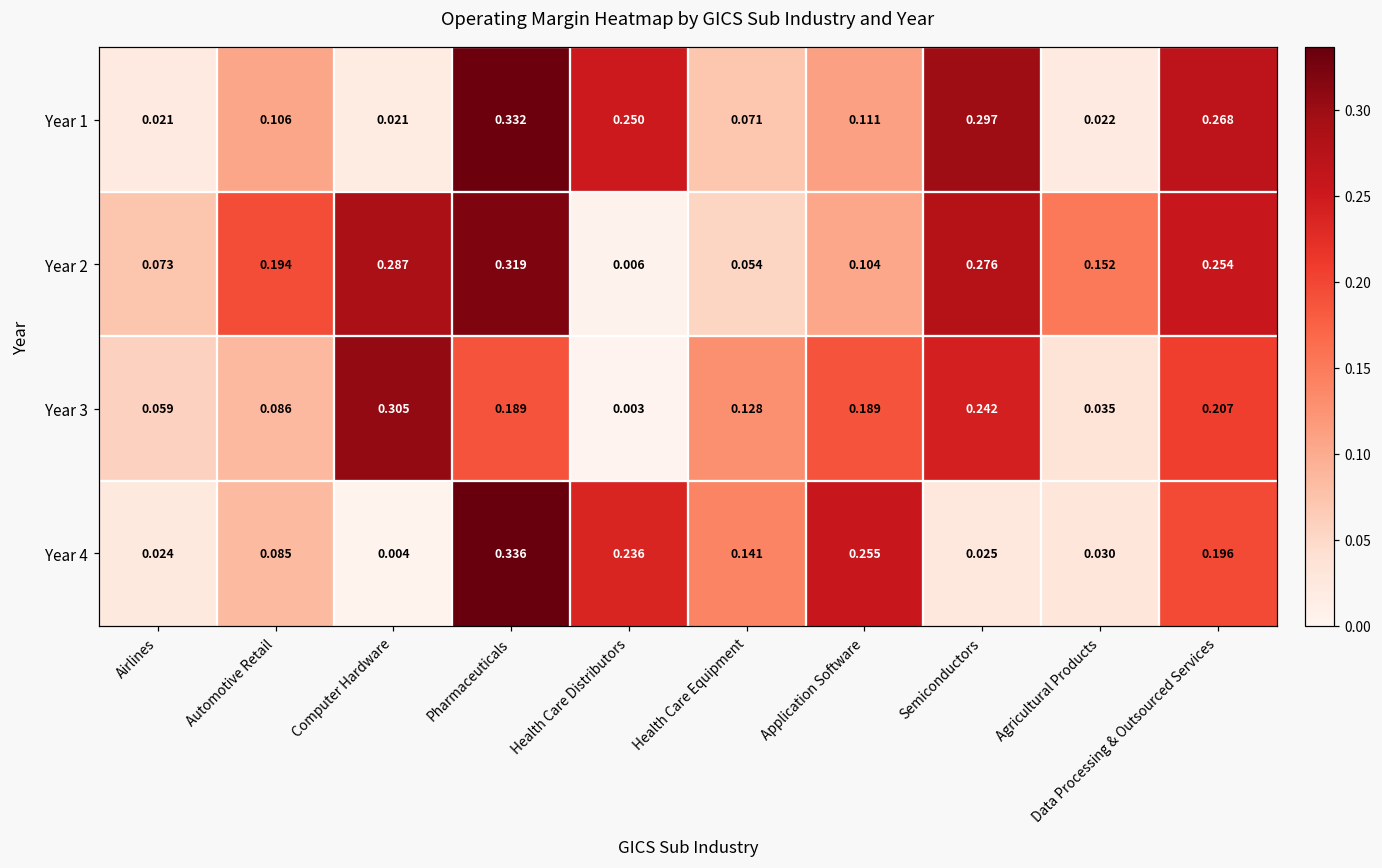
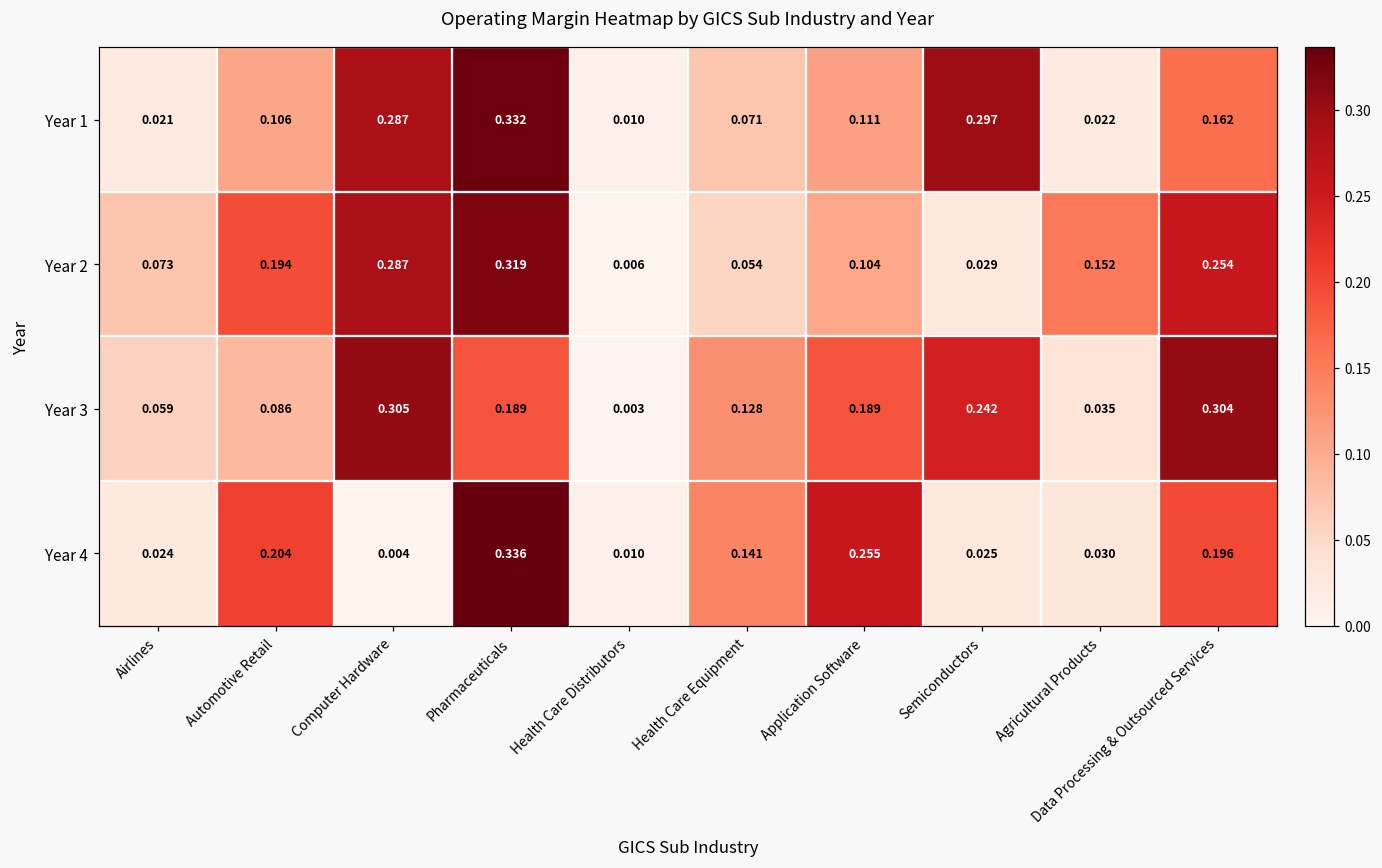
  {
    "Year 1": {
      "Airlines": 0.021,
      "Automotive Retail": 0.106,
-     "Computer Hardware": 0.021,
+     "Computer Hardware": 0.287,
      "Pharmaceuticals": 0.332,
-     "Health Care Distributors": 0.250,
+     "Health Care Distributors": 0.010,
      "Health Care Equipment": 0.071,
      "Application Software": 0.111,
      "Semiconductors": 0.297,
      "Agricultural Products": 0.022,
-     "Data Processing & Outsourced Services": 0.268
+     "Data Processing & Outsourced Services": 0.162
    },
    "Year 2": {
      "Airlines": 0.073,
      "Automotive Retail": 0.194,
      "Computer Hardware": 0.287,
      "Pharmaceuticals": 0.319,
      "Health Care Distributors": 0.006,
      "Health Care Equipment": 0.054,
      "Application Software": 0.104,
-     "Semiconductors": 0.276,
+     "Semiconductors": 0.029,
      "Agricultural Products": 0.152,
      "Data Processing & Outsourced Services": 0.254
    },
    "Year 3": {
      "Airlines": 0.059,
      "Automotive Retail": 0.086,
      "Computer Hardware": 0.305,
      "Pharmaceuticals": 0.189,
      "Health Care Distributors": 0.003,
      "Health Care Equipment": 0.128,
      "Application Software": 0.189,
      "Semiconductors": 0.242,
      "Agricultural Products": 0.035,
-     "Data Processing & Outsourced Services": 0.207
+     "Data Processing & Outsourced Services": 0.304
    },
    "Year 4": {
      "Airlines": 0.024,
-     "Automotive Retail": 0.085,
+     "Automotive Retail": 0.204,
      "Computer Hardware": 0.004,
      "Pharmaceuticals": 0.336,
-     "Health Care Distributors": 0.236,
+     "Health Care Distributors": 0.010,
      "Health Care Equipment": 0.141,
      "Application Software": 0.255,
      "Semiconductors": 0.025,
      "Agricultural Products": 0.030,
      "Data Processing & Outsourced Services": 0.196
    }
  }
